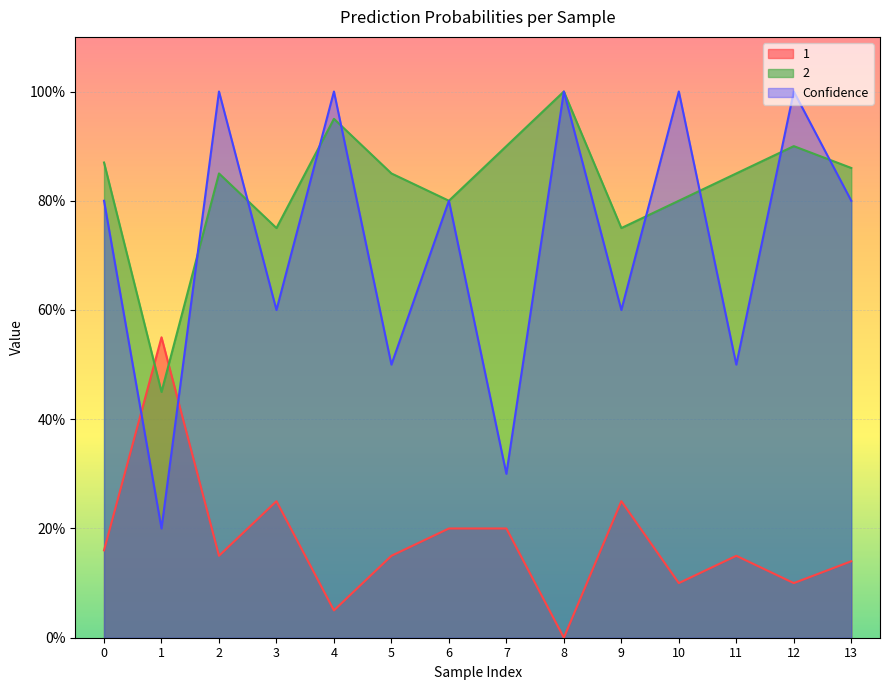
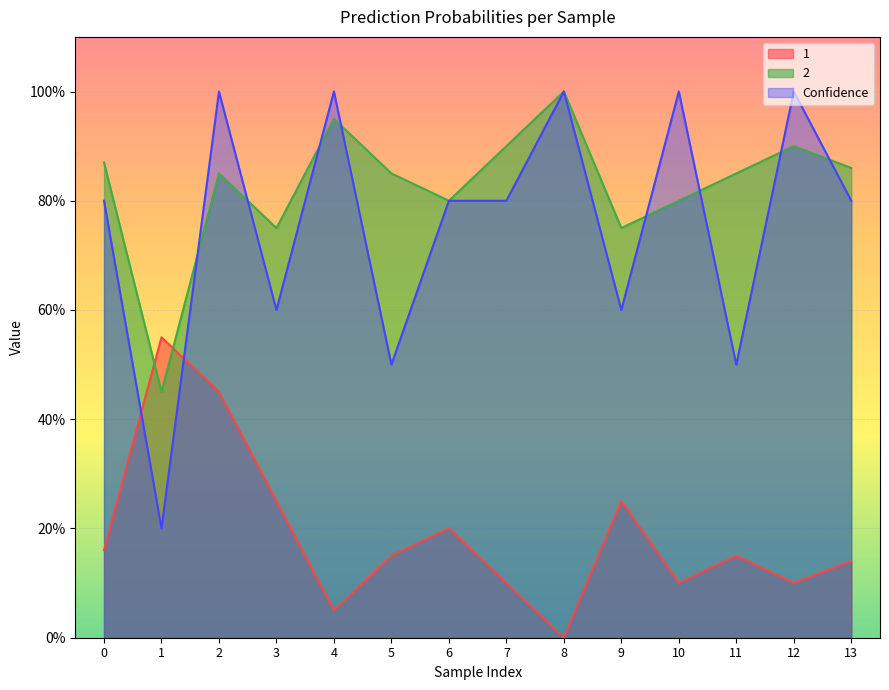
  {
    "1": {
      "0": "16%",
      "1": "55%",
-     "2": "15%",
+     "2": "45%",
      "3": "25%",
      "4": "5%",
      "5": "15%",
      "6": "20%",
-     "7": "20%",
+     "7": "10%",
      "8": "0%",
      "9": "25%",
      "10": "10%",
      "11": "15%",
      "12": "10%",
      "13": "14%"
    },
    "2": {
      "0": "87%",
      "1": "45%",
      "2": "85%",
      "3": "75%",
      "4": "95%",
      "5": "85%",
      "7": "90%",
      "9": "75%",
      "10": "80%",
      "11": "85%",
      "12": "90%",
      "13": "86%"
    },
    "Confidence": {
      "0": "80%",
      "1": "20%",
      "2": "100%",
      "3": "60%",
      "4": "100%",
      "5": "50%",
-     "7": "30%",
+     "7": "80%",
      "9": "60%",
      "10": "100%",
      "11": "50%",
      "13": "80%"
    }
  }
